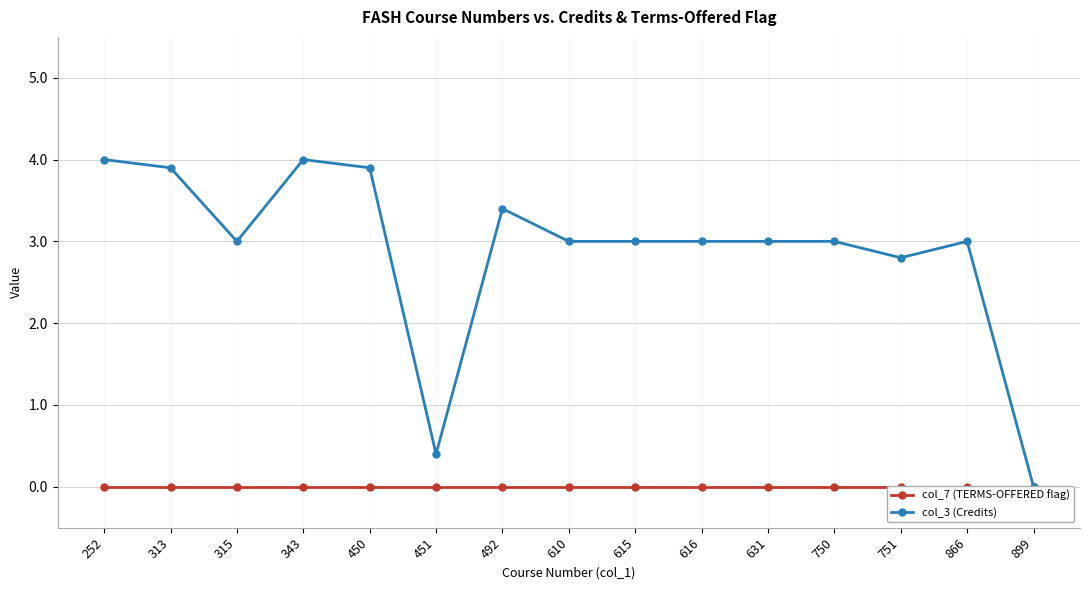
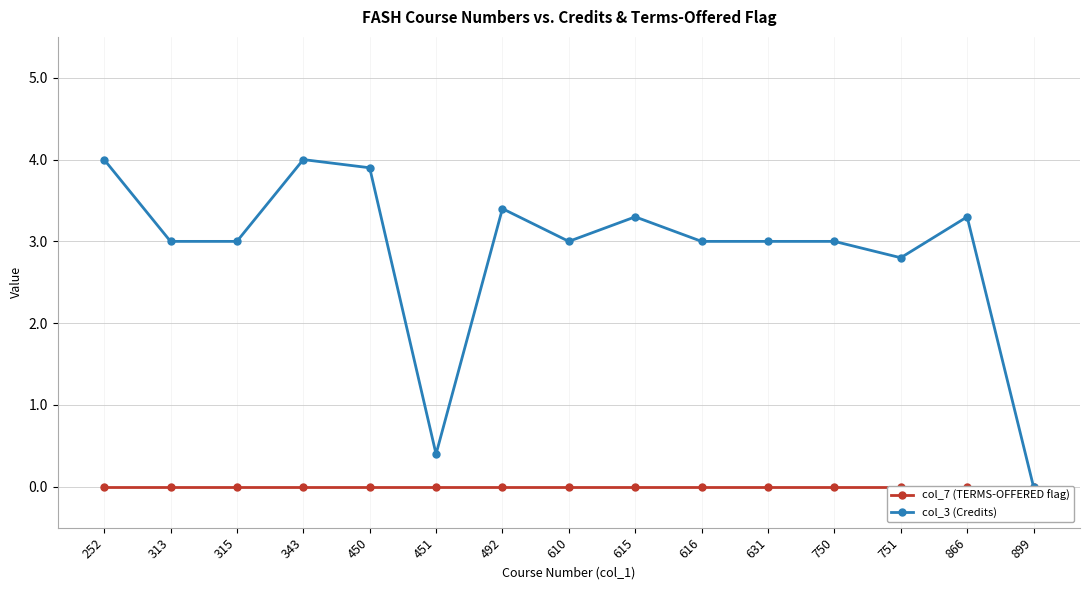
  {
    "col_7 (TERMS-OFFERED flag)": {
      "252": 0.0,
      "313": 0.0,
      "315": 0.0,
      "343": 0.0,
      "450": 0.0,
      "451": 0.0,
      "492": 0.0,
      "610": 0.0,
      "615": 0.0,
      "616": 0.0,
      "631": 0.0,
      "750": 0.0
    },
    "col_3 (Credits)": {
      "252": 4.0,
-     "313": 3.9,
+     "313": 3.0,
      "315": 3.0,
      "343": 4.0,
      "450": 3.9,
      "451": 0.4,
      "492": 3.4,
      "610": 3.0,
-     "615": 3.0,
+     "615": 3.3,
      "616": 3.0,
      "631": 3.0,
      "750": 3.0,
      "751": 2.8,
-     "866": 3.0
+     "866": 3.3
    }
  }
